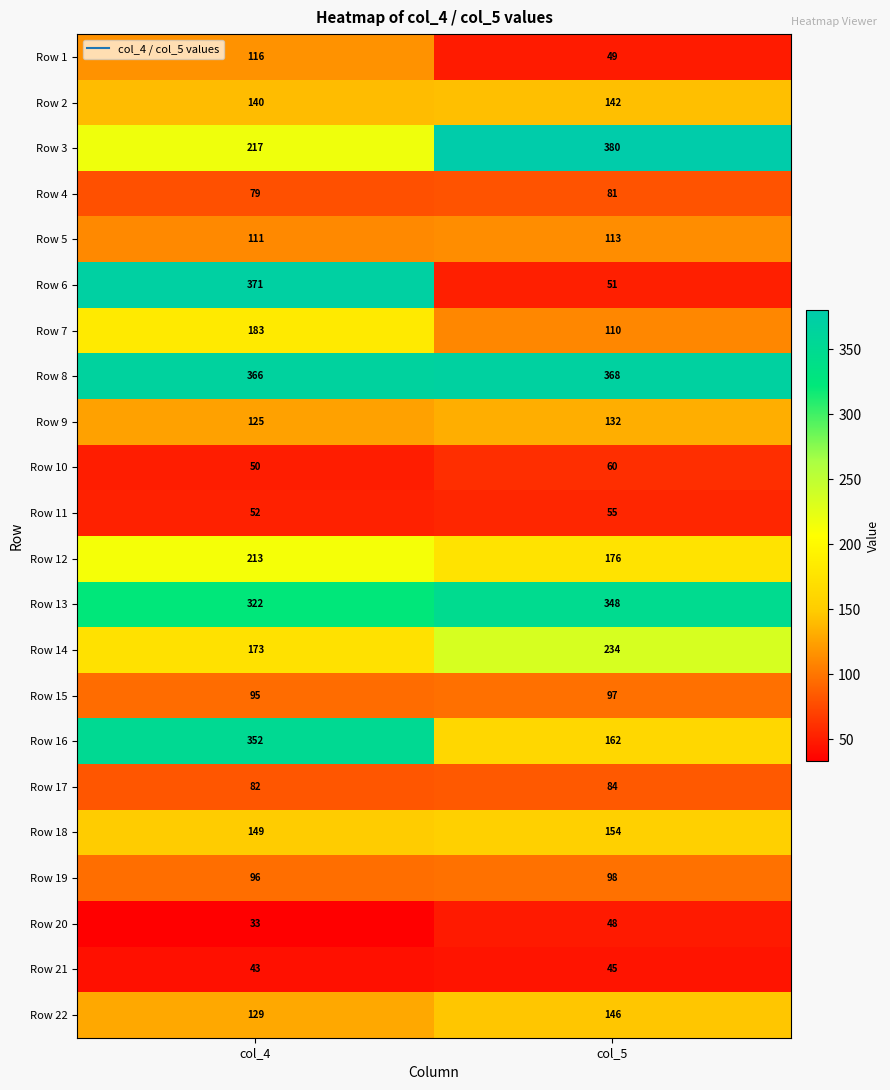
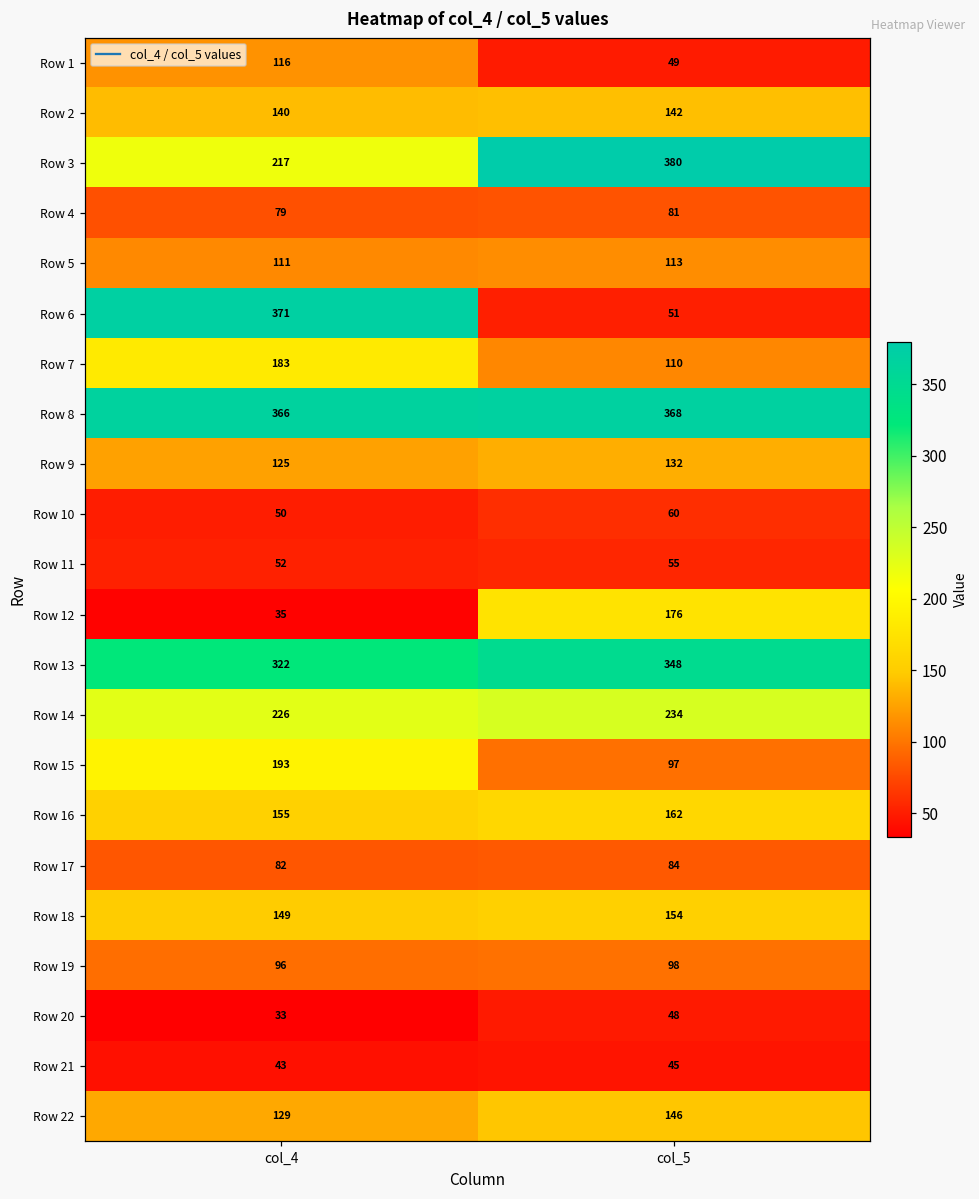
  {
    "Row 1": {
      "col_4": 116,
      "col_5": 49
    },
    "Row 2": {
      "col_4": 140,
      "col_5": 142
    },
    "Row 3": {
      "col_4": 217,
      "col_5": 380
    },
    "Row 4": {
      "col_4": 79,
      "col_5": 81
    },
    "Row 5": {
      "col_4": 111,
      "col_5": 113
    },
    "Row 6": {
      "col_4": 371,
      "col_5": 51
    },
    "Row 7": {
      "col_4": 183,
      "col_5": 110
    },
    "Row 8": {
      "col_4": 366,
      "col_5": 368
    },
    "Row 9": {
      "col_4": 125,
      "col_5": 132
    },
    "Row 10": {
      "col_4": 50,
      "col_5": 60
    },
    "Row 11": {
      "col_4": 52,
      "col_5": 55
    },
    "Row 12": {
-     "col_4": 213,
+     "col_4": 35,
      "col_5": 176
    },
    "Row 13": {
      "col_4": 322,
      "col_5": 348
    },
    "Row 14": {
-     "col_4": 173,
+     "col_4": 226,
      "col_5": 234
    },
    "Row 15": {
-     "col_4": 95,
+     "col_4": 193,
      "col_5": 97
    },
    "Row 16": {
-     "col_4": 352,
+     "col_4": 155,
      "col_5": 162
    },
    "Row 17": {
      "col_4": 82,
      "col_5": 84
    },
    "Row 18": {
      "col_4": 149,
      "col_5": 154
    },
    "Row 19": {
      "col_4": 96,
      "col_5": 98
    },
    "Row 20": {
      "col_4": 33,
      "col_5": 48
    },
    "Row 21": {
      "col_4": 43,
      "col_5": 45
    },
    "Row 22": {
      "col_4": 129,
      "col_5": 146
    }
  }
